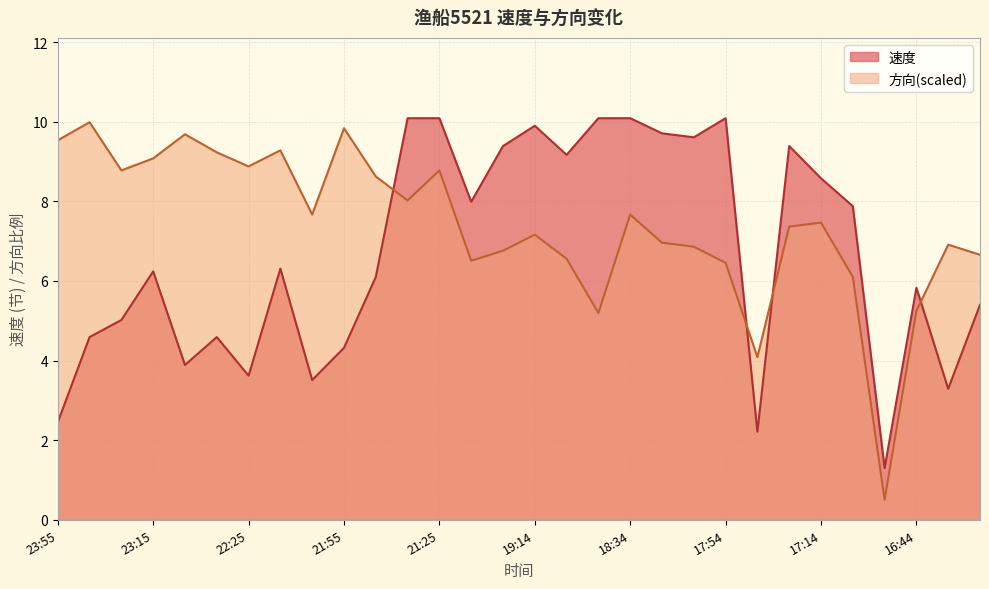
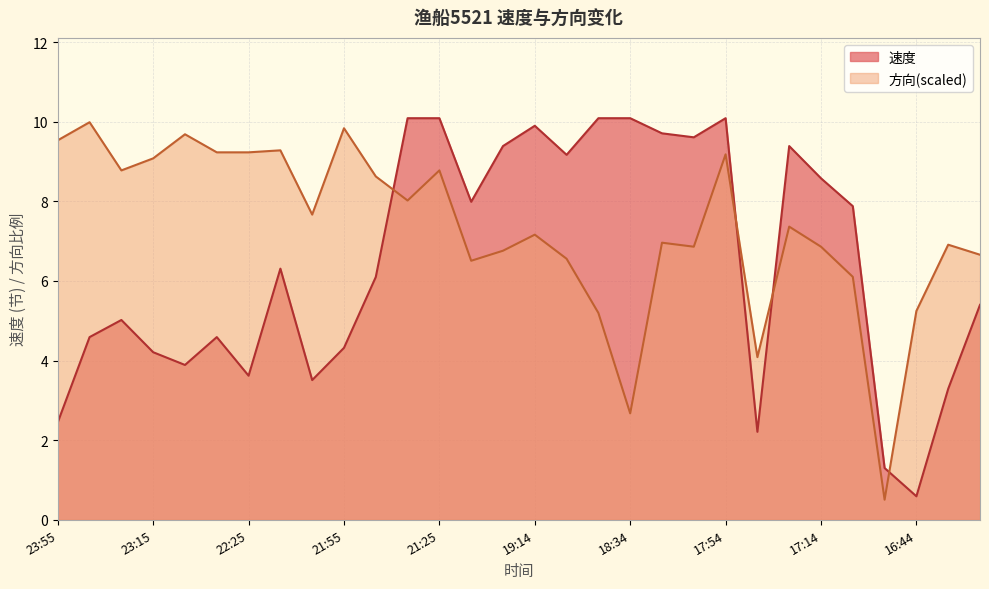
  {
    "速度": {
      "23:55": 2.5,
-     "23:15": 6.2,
+     "23:15": 4.2,
      "22:25": 3.6,
      "21:55": 4.3,
      "21:25": 10.1,
      "19:14": 9.9,
      "18:34": 10.1,
      "17:54": 10.1,
      "17:14": 8.6,
-     "16:44": 5.8
+     "16:44": 0.6
    },
    "方向(scaled)": {
      "23:55": 9.5,
      "23:15": 9.1,
-     "22:25": 8.9,
+     "22:25": 9.2,
      "21:55": 9.8,
      "21:25": 8.8,
      "19:14": 7.2,
-     "18:34": 7.7,
-     "17:54": 6.5,
-     "17:14": 7.5,
+     "18:34": 2.7,
+     "17:54": 9.2,
+     "17:14": 6.9,
      "16:44": 5.2
    }
  }
